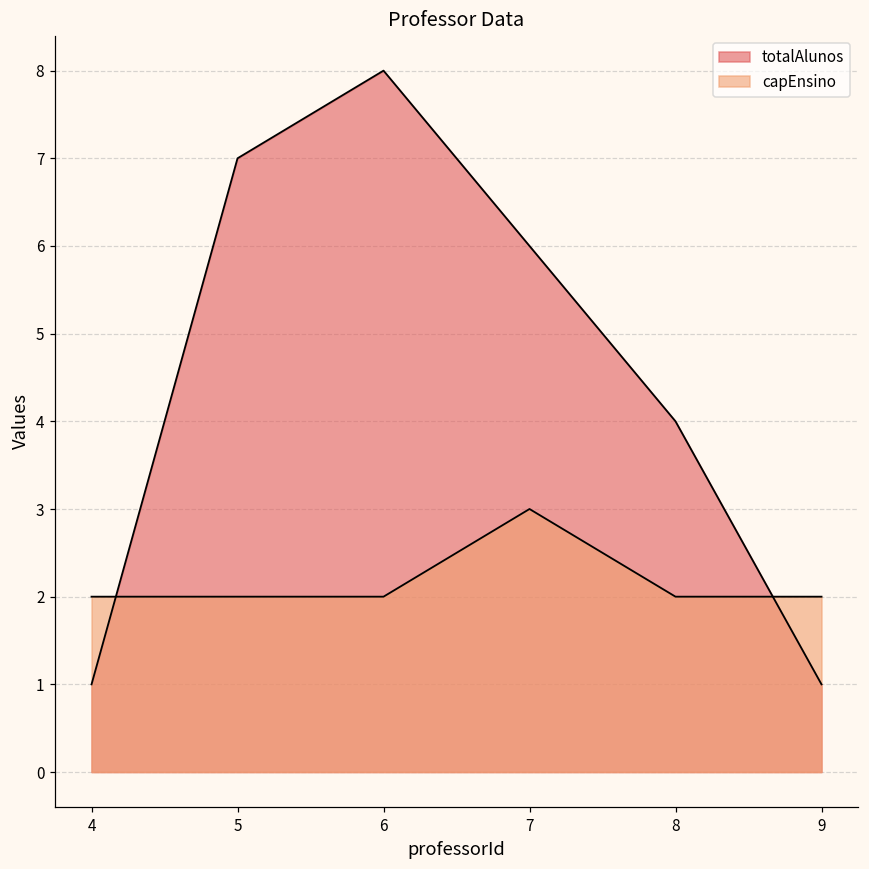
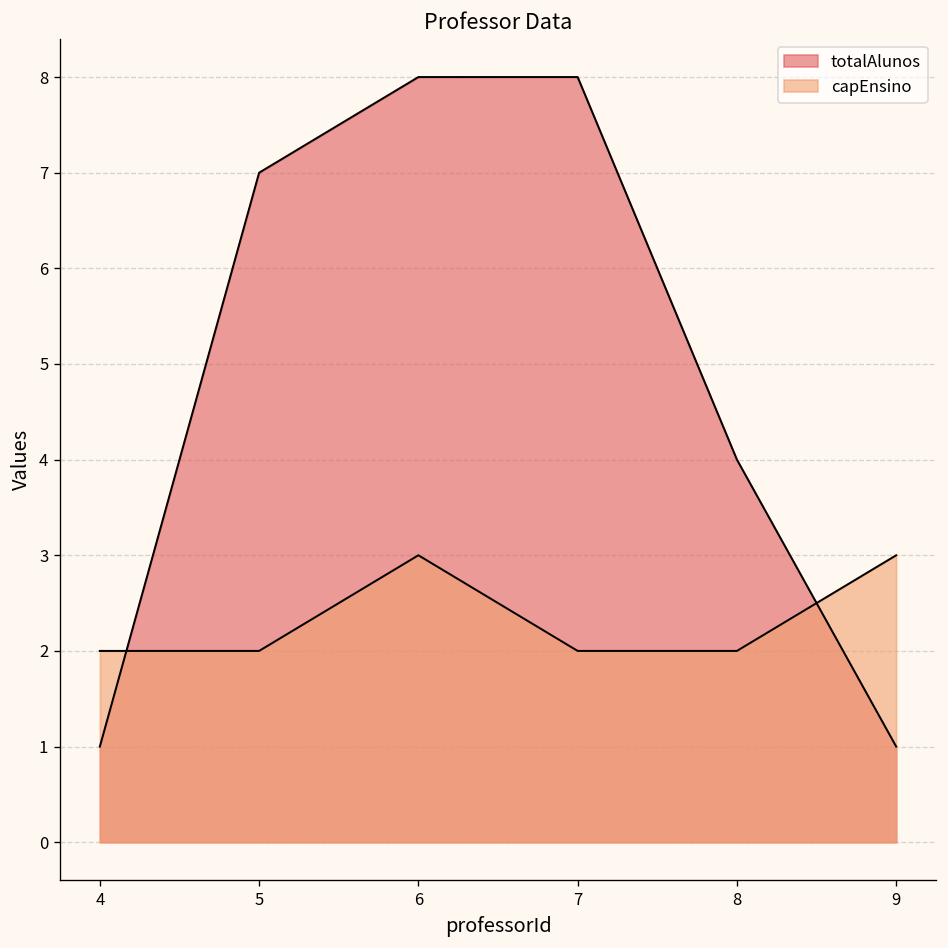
  {
    "totalAlunos": {
      "4": 1,
      "5": 7,
      "6": 8,
-     "7": 6,
+     "7": 8,
      "8": 4,
      "9": 1
    },
    "capEnsino": {
      "4": 2,
      "5": 2,
-     "6": 2,
-     "7": 3,
+     "6": 3,
+     "7": 2,
      "8": 2,
-     "9": 2
+     "9": 3
    }
  }
